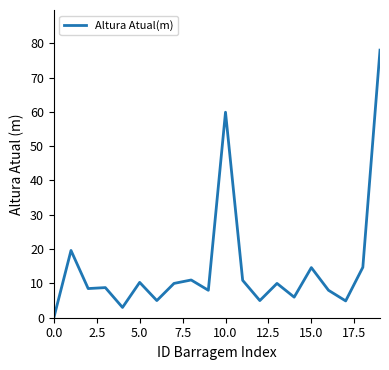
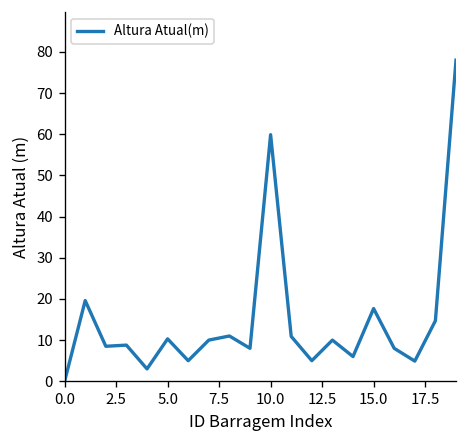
  {
    "0.0": 0,
    "5.0": 10,
    "10.0": 60,
-   "15.0": 15
+   "15.0": 18
  }
